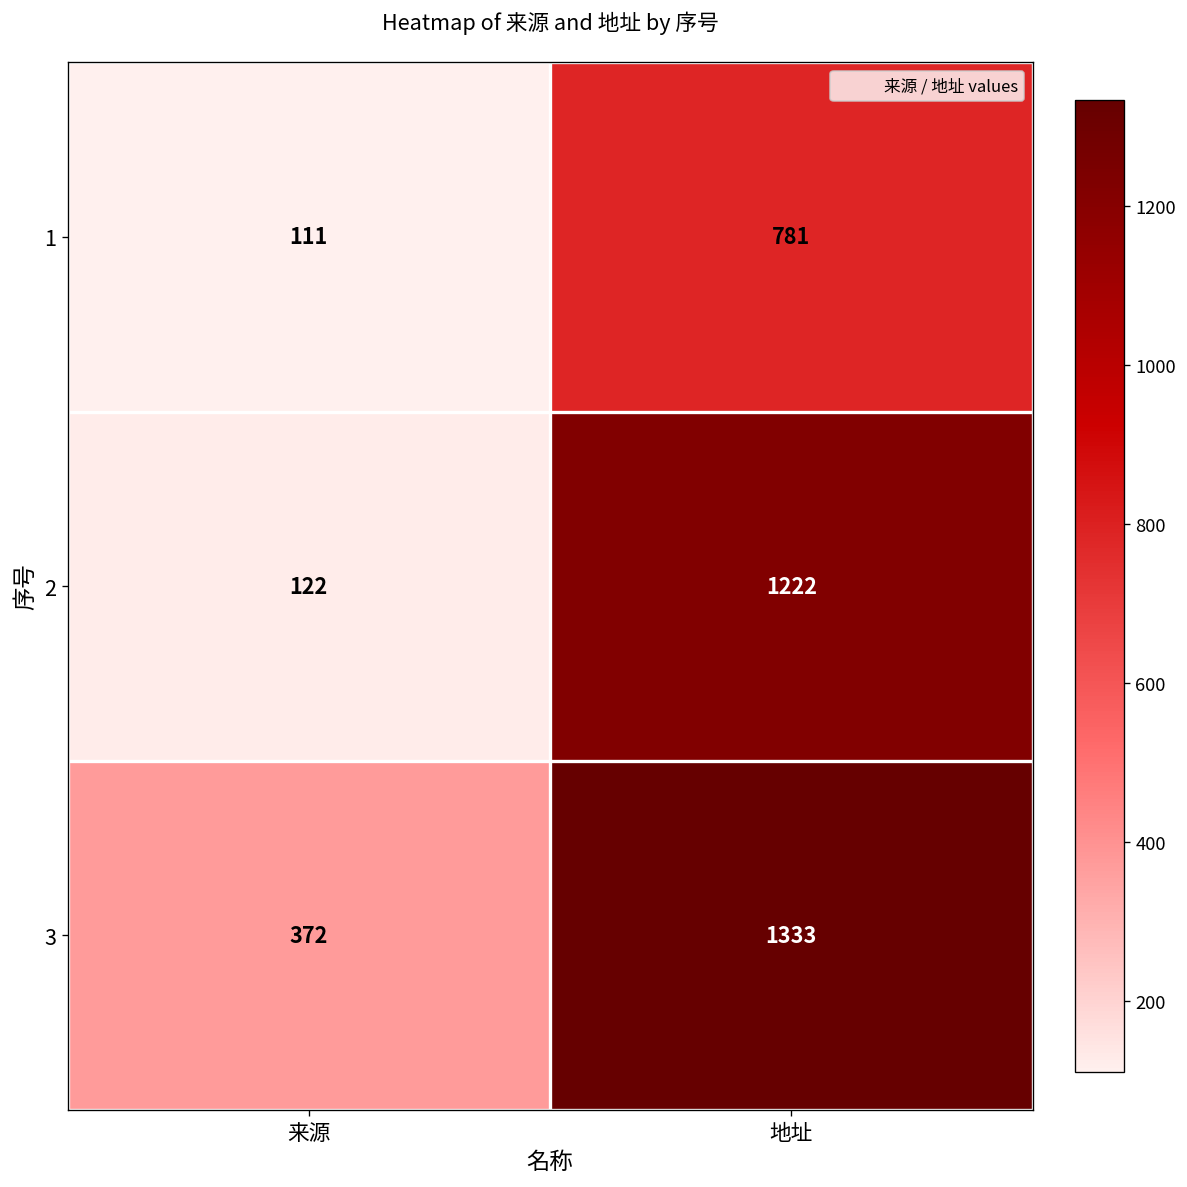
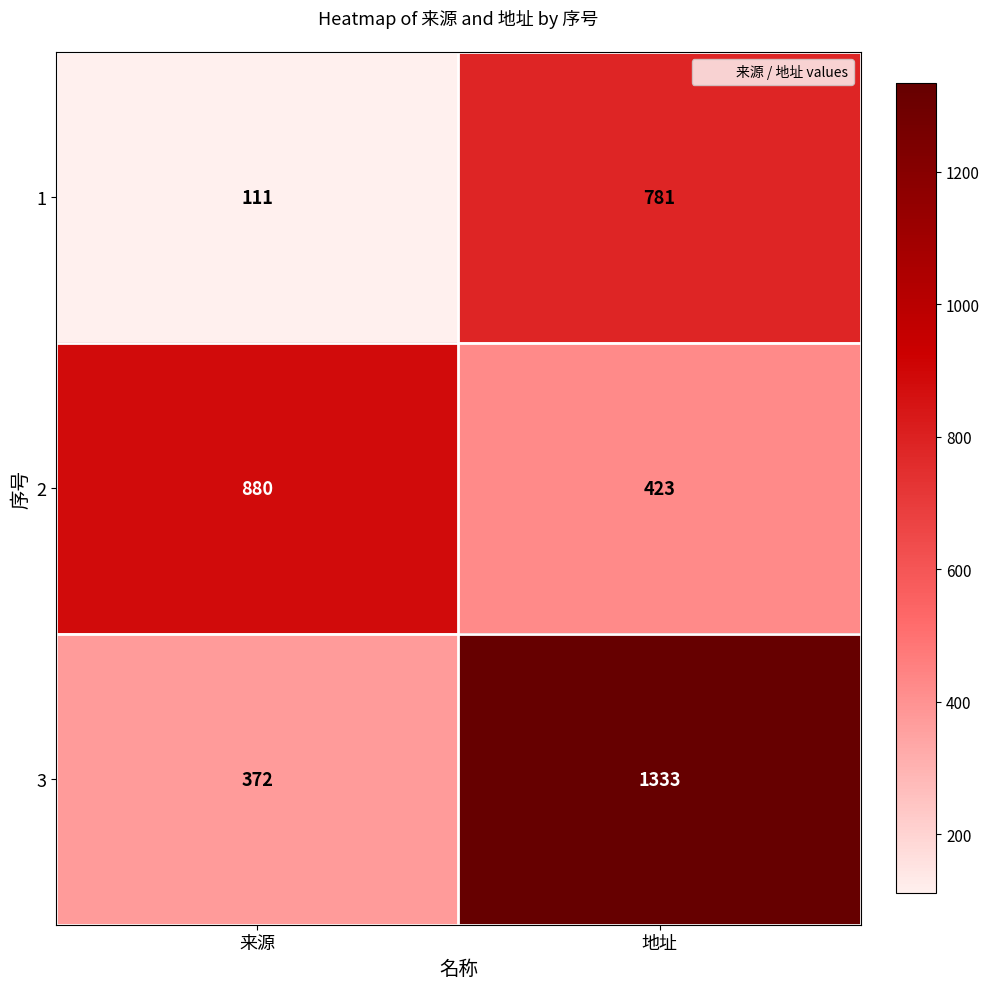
  {
    "1": {
      "来源": 111,
      "地址": 781
    },
    "2": {
-     "来源": 122,
-     "地址": 1222
+     "来源": 880,
+     "地址": 423
    },
    "3": {
      "来源": 372,
      "地址": 1333
    }
  }
